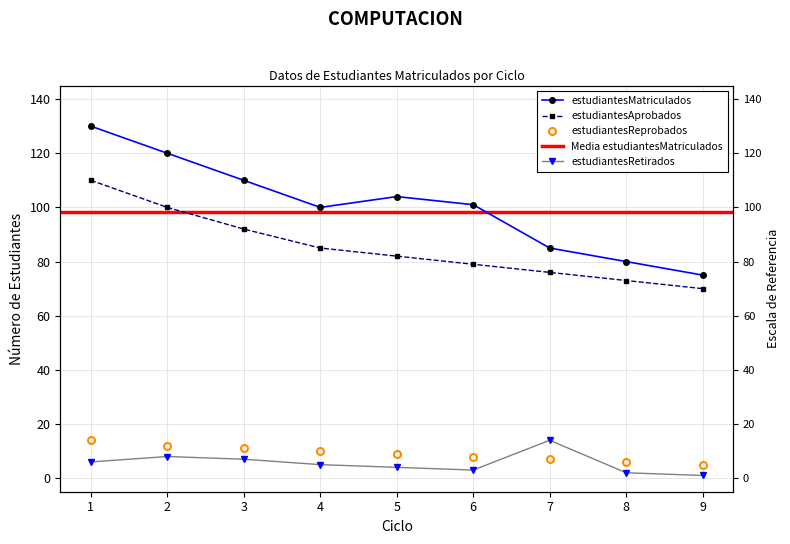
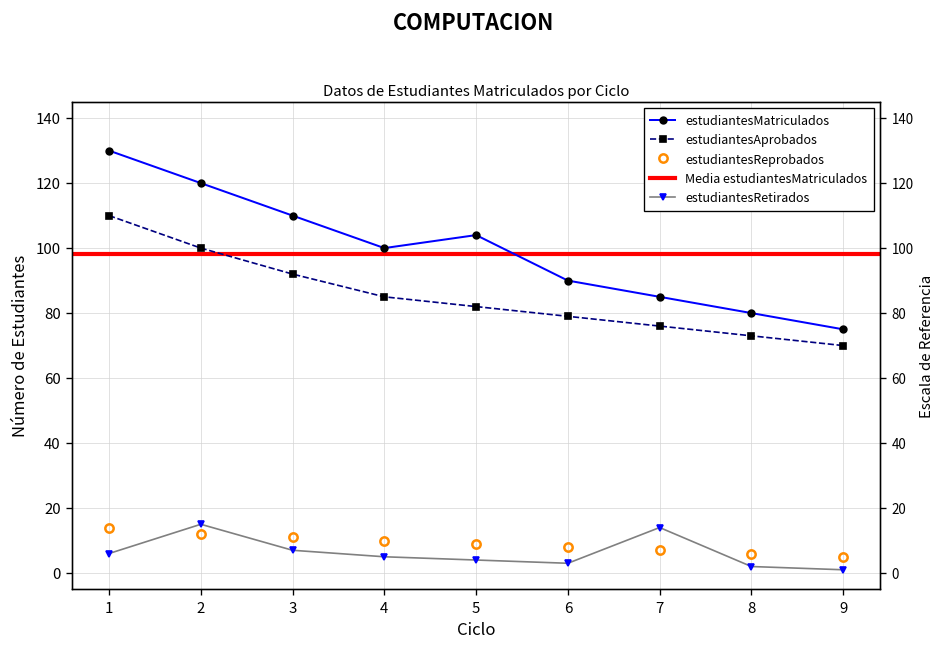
  {
    "estudiantesMatriculados": {
      "1": 130,
      "2": 120,
      "3": 110,
      "4": 100,
      "5": 104,
-     "6": 101,
+     "6": 90,
      "7": 85,
      "8": 80,
      "9": 75
    },
    "estudiantesAprobados": {
      "1": 110,
      "2": 100,
      "3": 92,
      "4": 85,
      "5": 82,
      "6": 79,
      "7": 76,
      "8": 73,
      "9": 70
    },
    "estudiantesReprobados": {
      "1": 14,
      "2": 12,
      "3": 11,
      "4": 10,
      "5": 9,
      "6": 8,
      "7": 7,
      "8": 6,
      "9": 5
    },
    "estudiantesRetirados": {
      "1": 6,
-     "2": 8,
+     "2": 15,
      "3": 7,
      "4": 5,
      "5": 4,
      "6": 3,
      "7": 14,
      "8": 2,
      "9": 1
    }
  }
